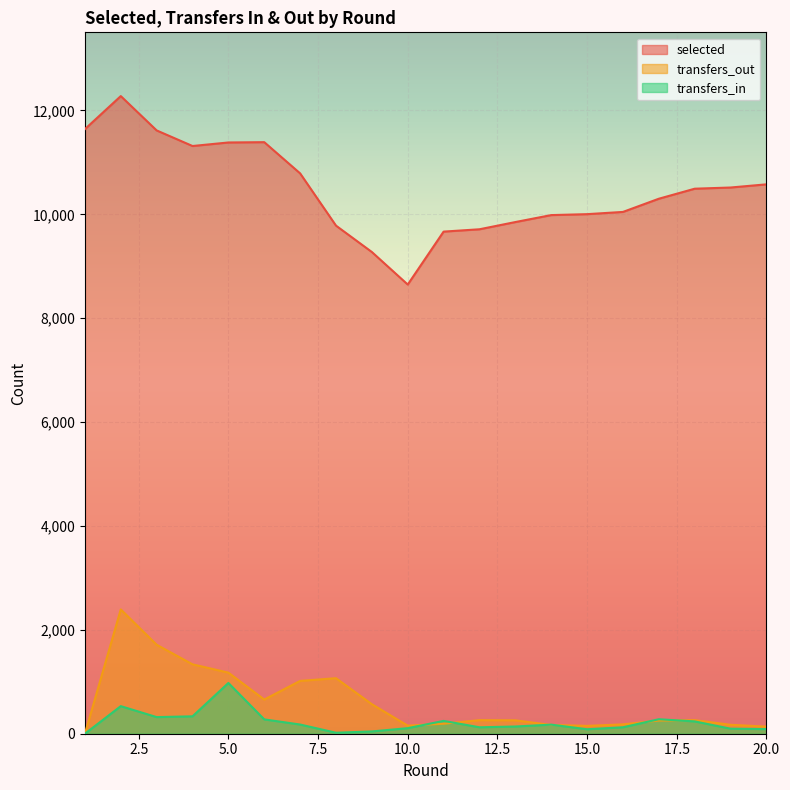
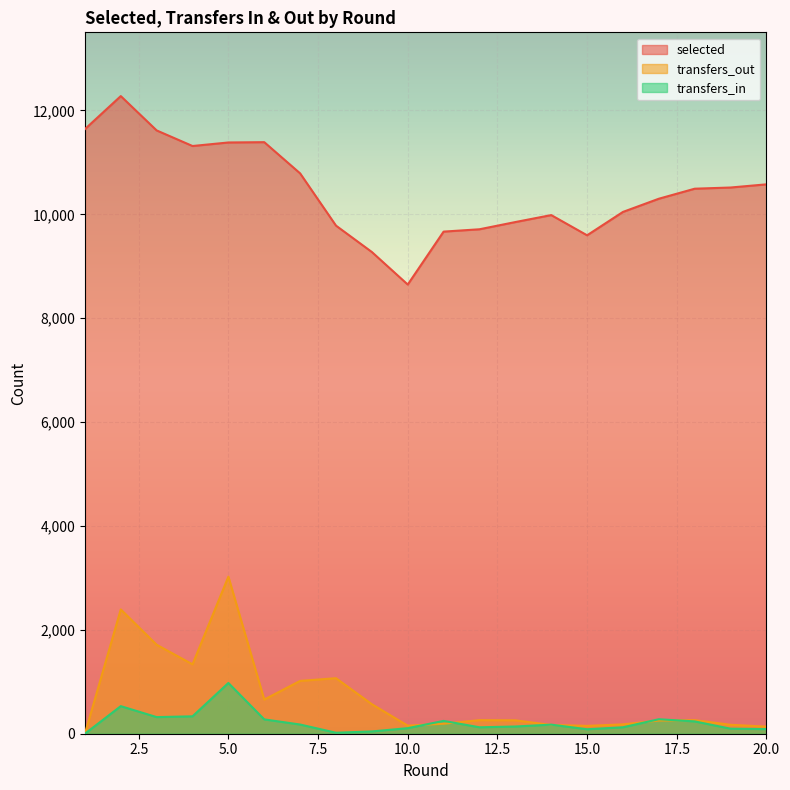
  {
    "selected": {
      "5.0": "11,400",
      "10.0": "8,600",
-     "15.0": "10,000",
+     "15.0": "9,600",
      "20.0": "10,600"
    },
    "transfers_out": {
-     "5.0": "1,200",
+     "5.0": "3,000",
      "15.0": "200"
    },
    "transfers_in": {
      "5.0": "1,000",
      "15.0": "100"
    }
  }
